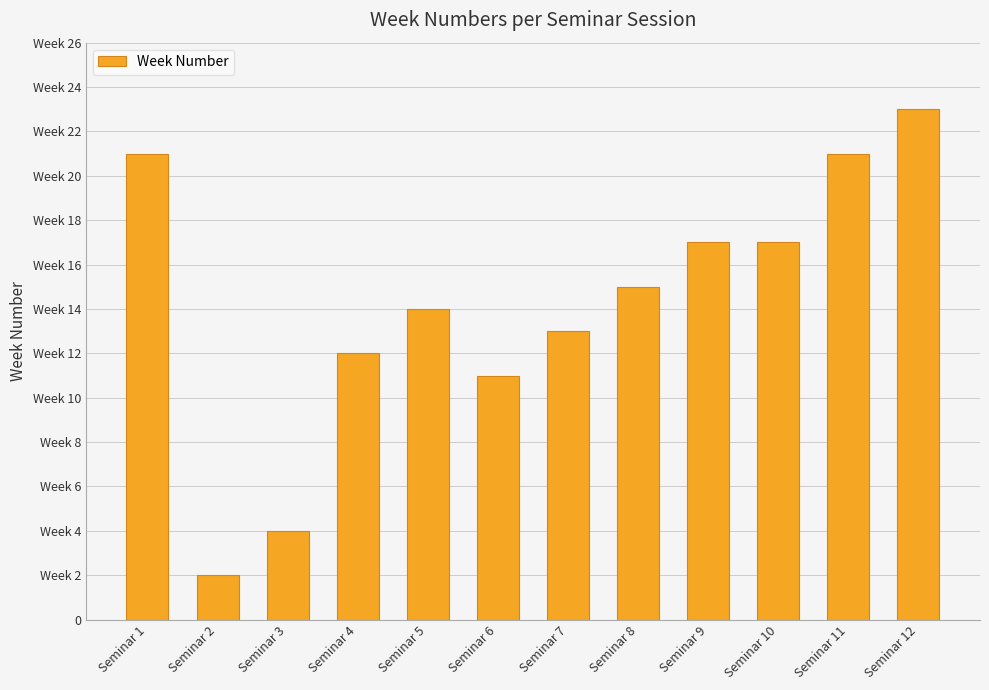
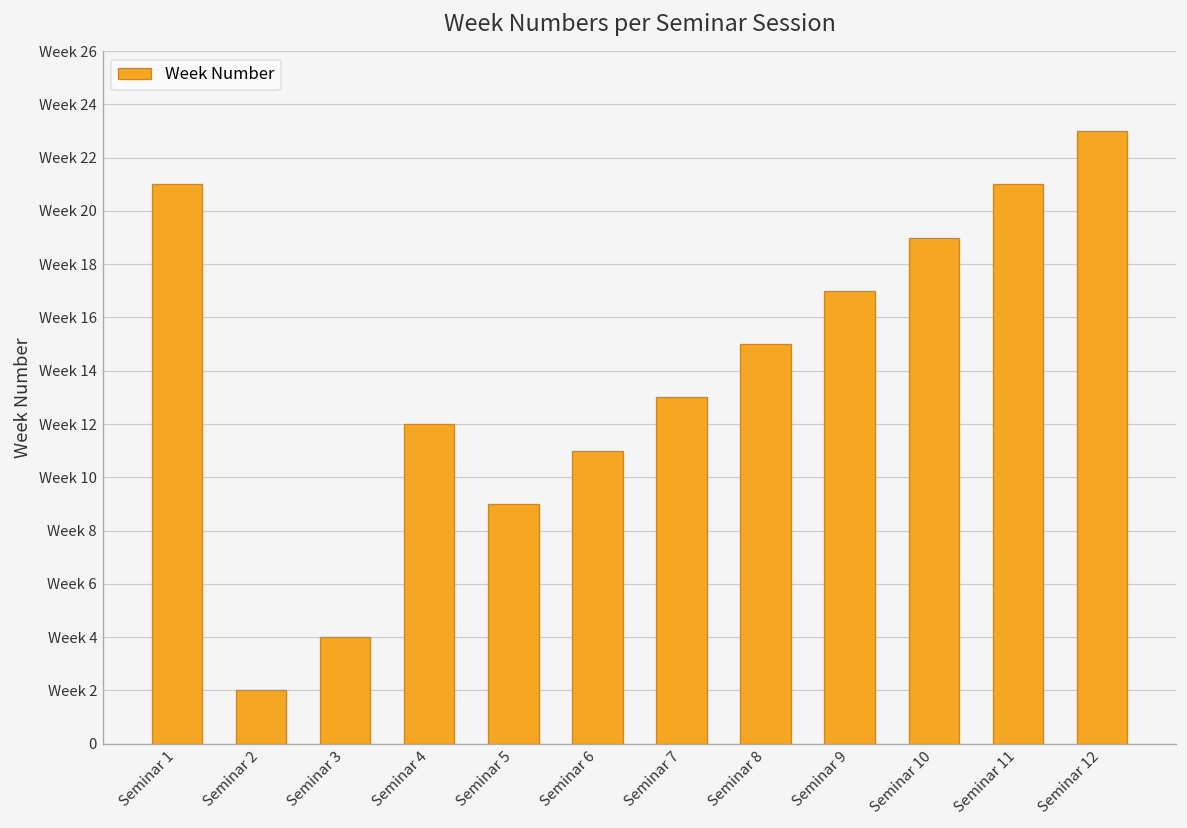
  {
    "Seminar 1": "Week 21",
    "Seminar 2": "Week 2",
    "Seminar 3": "Week 4",
    "Seminar 4": "Week 12",
-   "Seminar 5": "Week 14",
+   "Seminar 5": "Week 9",
    "Seminar 6": "Week 11",
    "Seminar 7": "Week 13",
    "Seminar 8": "Week 15",
    "Seminar 9": "Week 17",
-   "Seminar 10": "Week 17",
+   "Seminar 10": "Week 19",
    "Seminar 11": "Week 21",
    "Seminar 12": "Week 23"
  }
